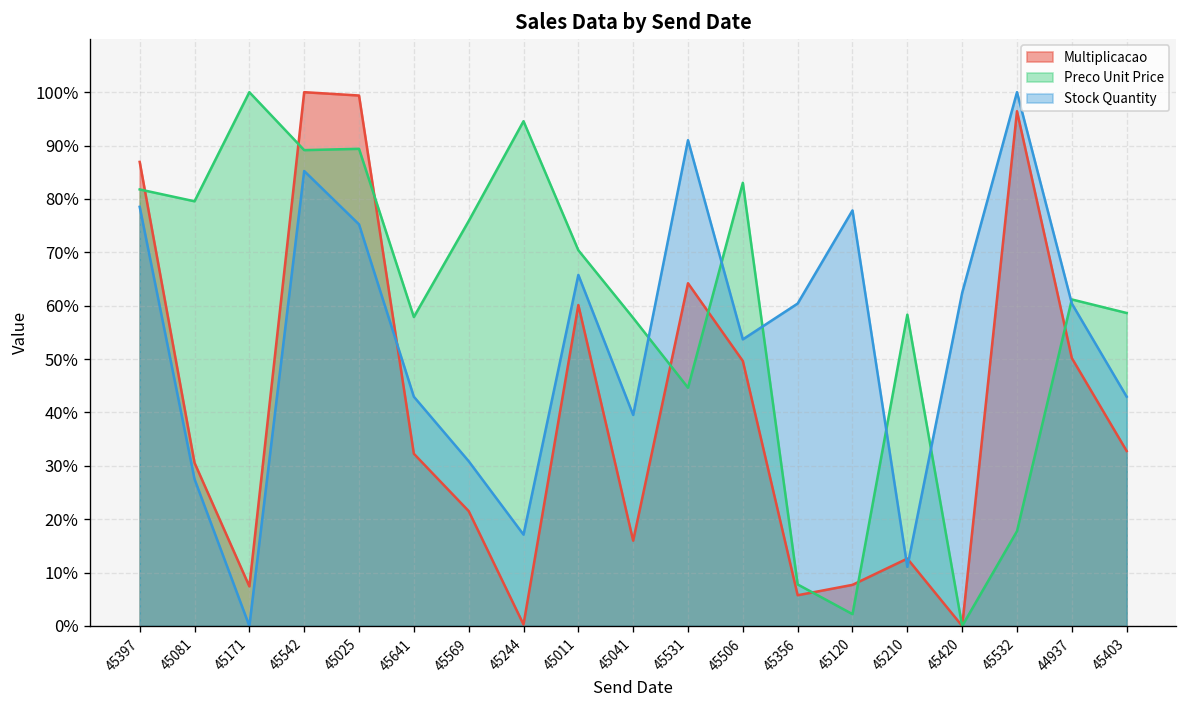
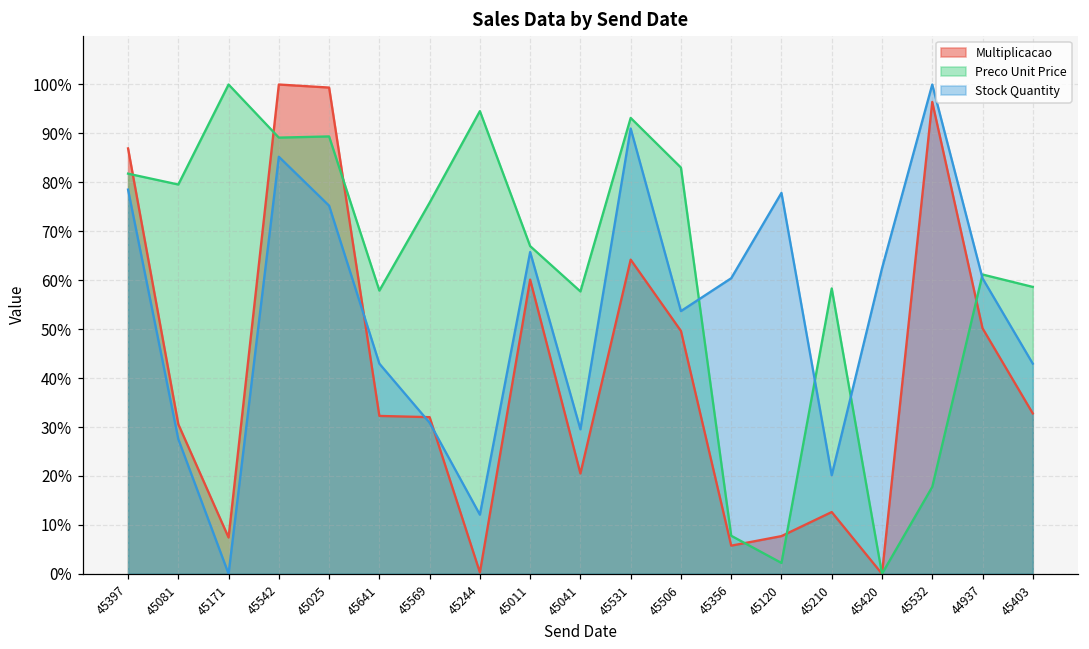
  {
    "Multiplicacao": {
      "45397": "87%",
      "45081": "31%",
      "45171": "7%",
      "45542": "100%",
      "45025": "99%",
      "45641": "32%",
-     "45569": "22%",
+     "45569": "32%",
      "45244": "0%",
      "45011": "60%",
-     "45041": "16%",
+     "45041": "20%",
      "45531": "64%",
      "45506": "50%",
      "45356": "6%",
      "45120": "8%",
      "45210": "13%",
      "45532": "96%",
      "44937": "50%",
      "45403": "33%"
    },
    "Preco Unit Price": {
      "45397": "82%",
      "45081": "80%",
      "45171": "100%",
      "45542": "89%",
      "45025": "89%",
      "45641": "58%",
      "45569": "76%",
      "45244": "95%",
-     "45011": "70%",
+     "45011": "67%",
      "45041": "58%",
-     "45531": "45%",
+     "45531": "93%",
      "45506": "83%",
      "45356": "8%",
      "45120": "2%",
      "45210": "58%",
      "45532": "18%",
      "44937": "61%",
      "45403": "59%"
    },
    "Stock Quantity": {
      "45397": "79%",
      "45081": "28%",
      "45171": "0%",
      "45542": "85%",
      "45025": "75%",
      "45641": "43%",
      "45569": "31%",
-     "45244": "17%",
+     "45244": "12%",
      "45011": "66%",
-     "45041": "40%",
+     "45041": "30%",
      "45531": "91%",
      "45506": "54%",
      "45356": "60%",
      "45120": "78%",
-     "45210": "11%",
+     "45210": "20%",
      "45420": "62%",
      "45532": "100%",
      "44937": "60%",
      "45403": "43%"
    }
  }
